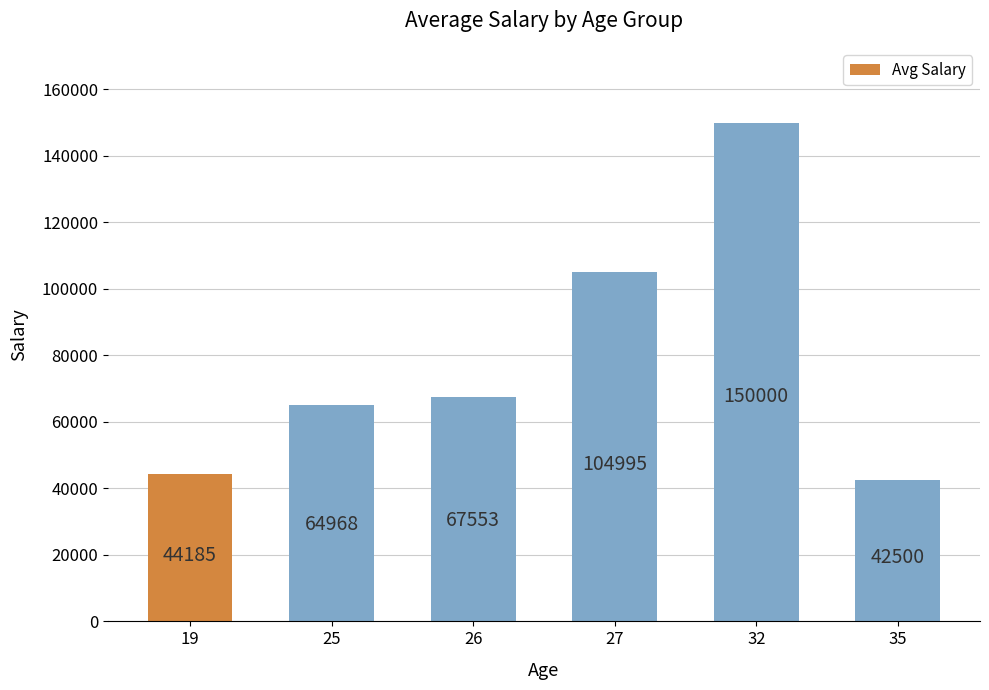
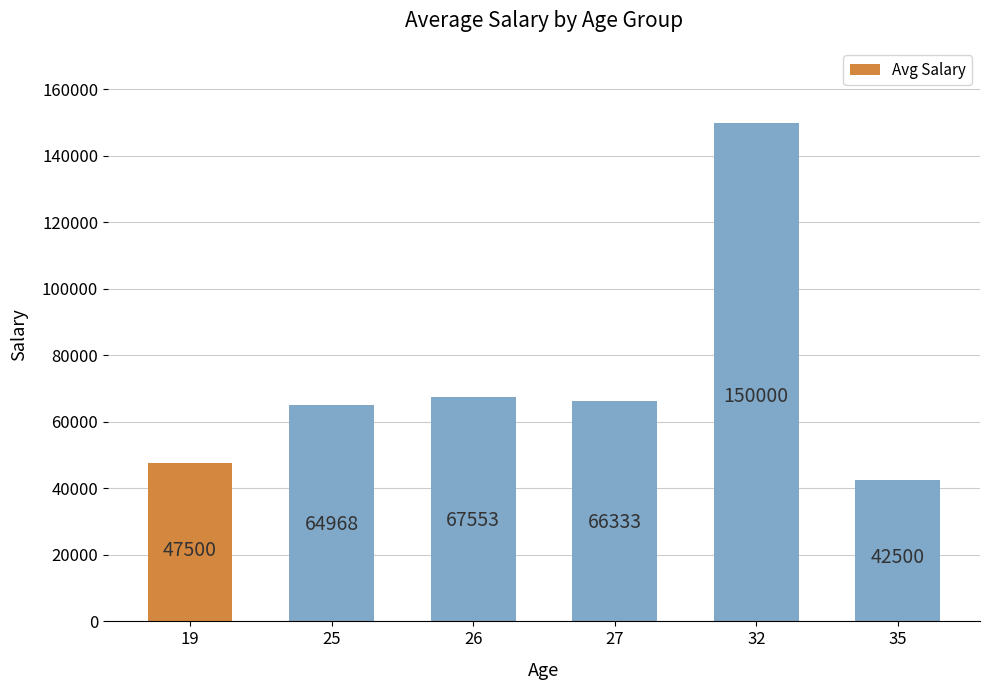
  {
-   "19": 44185,
+   "19": 47500,
    "25": 64968,
    "26": 67553,
-   "27": 104995,
+   "27": 66333,
    "32": 150000,
    "35": 42500
  }
